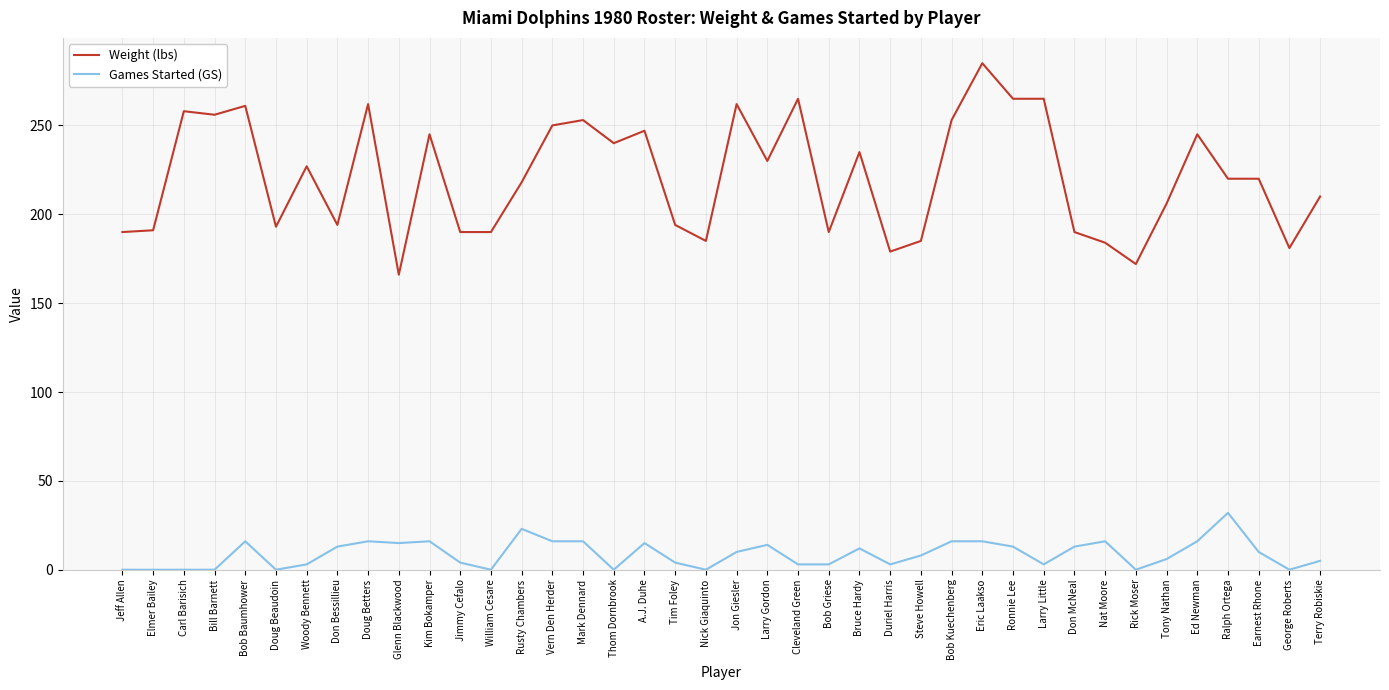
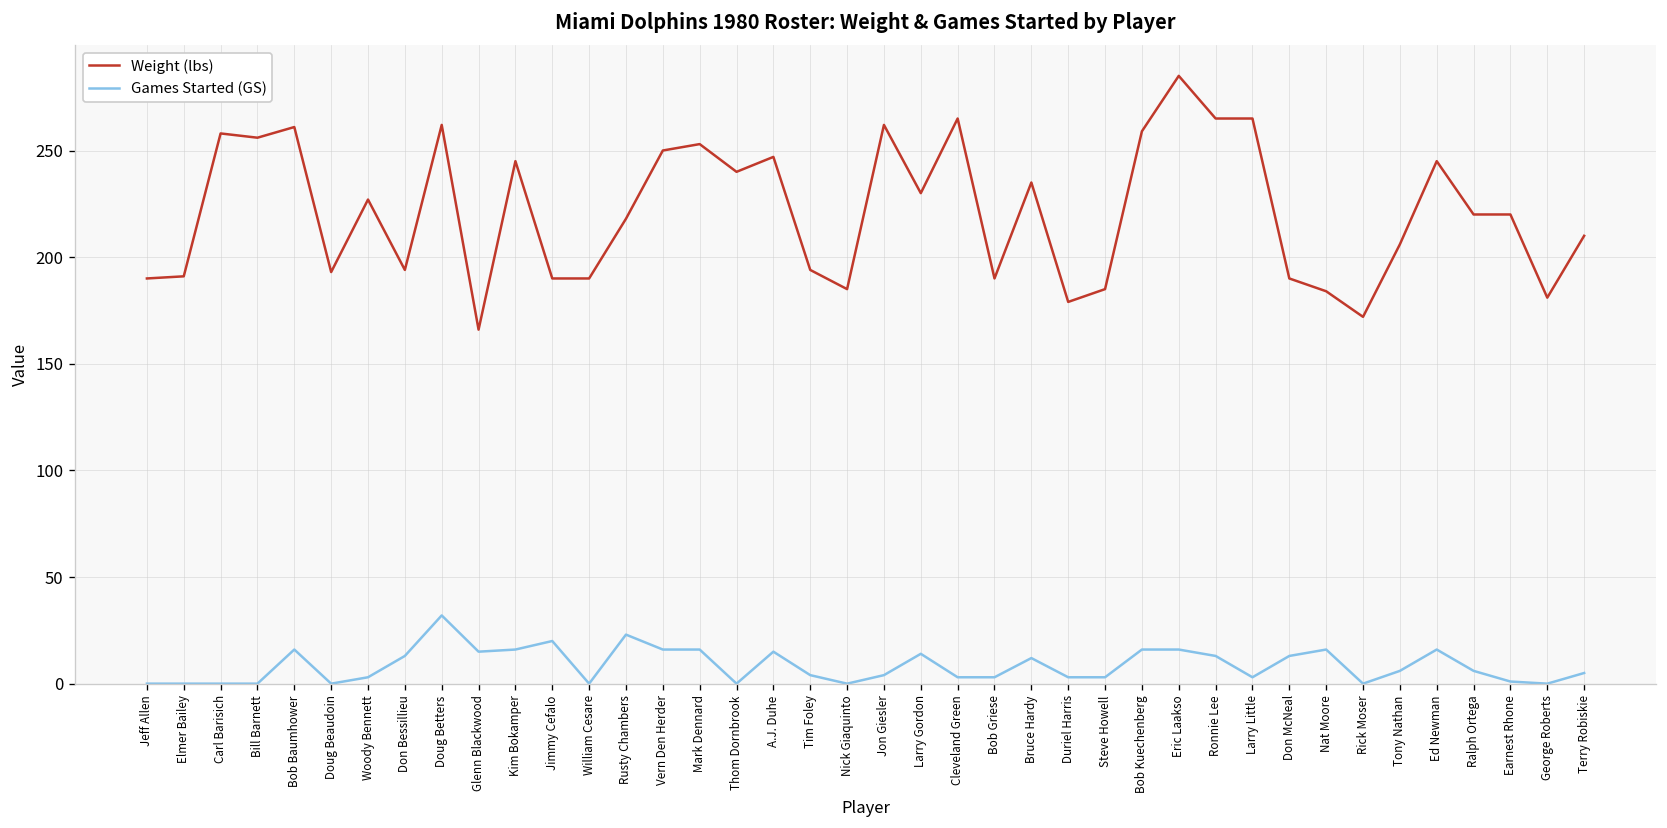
  {
    "Weight (lbs)": {
      "Jeff Allen": 190,
      "Elmer Bailey": 191,
      "Carl Barisich": 258,
      "Bill Barnett": 256,
      "Bob Baumhower": 261,
      "Doug Beaudoin": 193,
      "Woody Bennett": 227,
      "Don Bessillieu": 194,
      "Doug Betters": 262,
      "Glenn Blackwood": 166,
      "Kim Bokamper": 245,
      "Jimmy Cefalo": 190,
      "William Cesare": 190,
      "Rusty Chambers": 218,
      "Vern Den Herder": 250,
      "Mark Dennard": 253,
      "Thom Dornbrook": 240,
      "A.J. Duhe": 247,
      "Tim Foley": 194,
      "Nick Giaquinto": 185,
      "Jon Giesler": 262,
      "Larry Gordon": 230,
      "Cleveland Green": 265,
      "Bob Griese": 190,
      "Bruce Hardy": 235,
      "Duriel Harris": 179,
      "Steve Howell": 185,
-     "Bob Kuechenberg": 253,
+     "Bob Kuechenberg": 259,
      "Eric Laakso": 285,
      "Ronnie Lee": 265,
      "Larry Little": 265,
      "Don McNeal": 190,
      "Nat Moore": 184,
      "Rick Moser": 172,
      "Tony Nathan": 206,
      "Ed Newman": 245,
      "Ralph Ortega": 220,
      "Earnest Rhone": 220,
      "George Roberts": 181,
      "Terry Robiskie": 210
    },
    "Games Started (GS)": {
      "Jeff Allen": 0,
      "Elmer Bailey": 0,
      "Carl Barisich": 0,
      "Bill Barnett": 0,
      "Bob Baumhower": 16,
      "Doug Beaudoin": 0,
      "Woody Bennett": 3,
      "Don Bessillieu": 13,
-     "Doug Betters": 16,
+     "Doug Betters": 32,
      "Glenn Blackwood": 15,
      "Kim Bokamper": 16,
-     "Jimmy Cefalo": 4,
+     "Jimmy Cefalo": 20,
      "William Cesare": 0,
      "Rusty Chambers": 23,
      "Vern Den Herder": 16,
      "Mark Dennard": 16,
      "Thom Dornbrook": 0,
      "A.J. Duhe": 15,
      "Tim Foley": 4,
      "Nick Giaquinto": 0,
-     "Jon Giesler": 10,
+     "Jon Giesler": 4,
      "Larry Gordon": 14,
      "Cleveland Green": 3,
      "Bob Griese": 3,
      "Bruce Hardy": 12,
      "Duriel Harris": 3,
-     "Steve Howell": 8,
+     "Steve Howell": 3,
      "Bob Kuechenberg": 16,
      "Eric Laakso": 16,
      "Ronnie Lee": 13,
      "Larry Little": 3,
      "Don McNeal": 13,
      "Nat Moore": 16,
      "Rick Moser": 0,
      "Tony Nathan": 6,
      "Ed Newman": 16,
-     "Ralph Ortega": 32,
-     "Earnest Rhone": 10,
+     "Ralph Ortega": 6,
+     "Earnest Rhone": 1,
      "George Roberts": 0,
      "Terry Robiskie": 5
    }
  }
